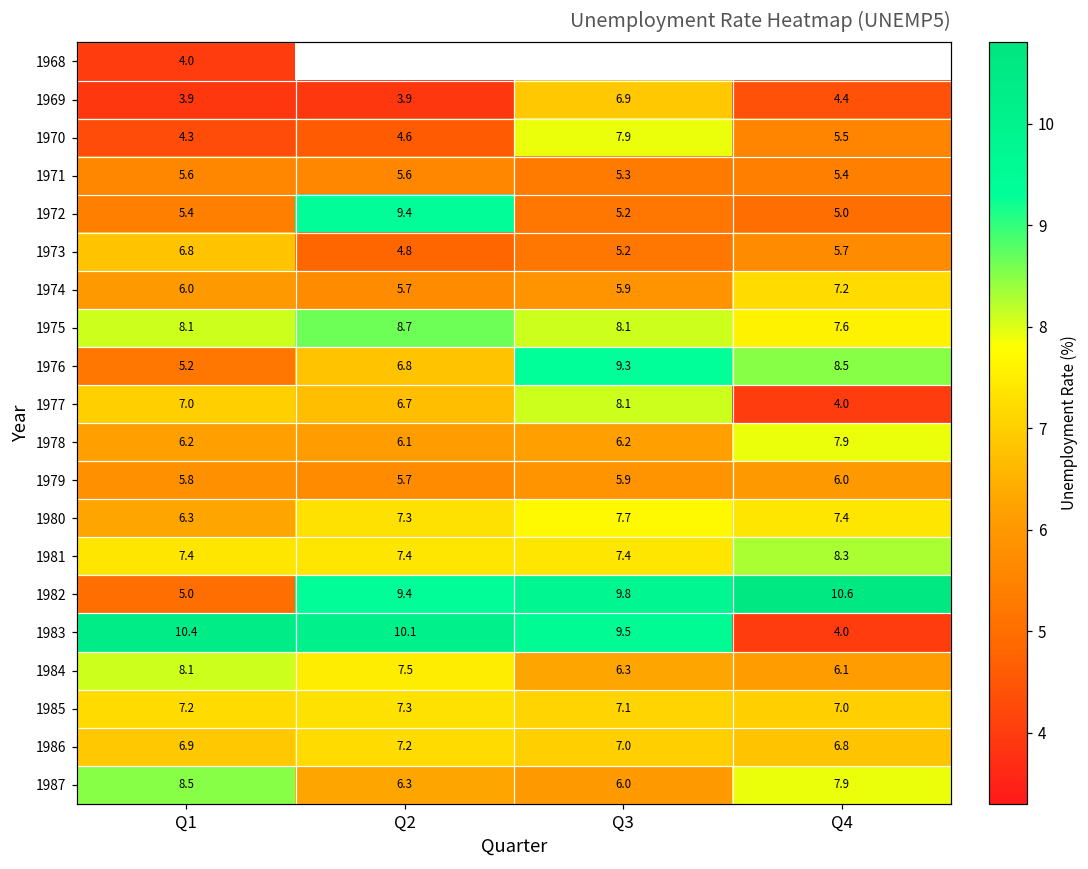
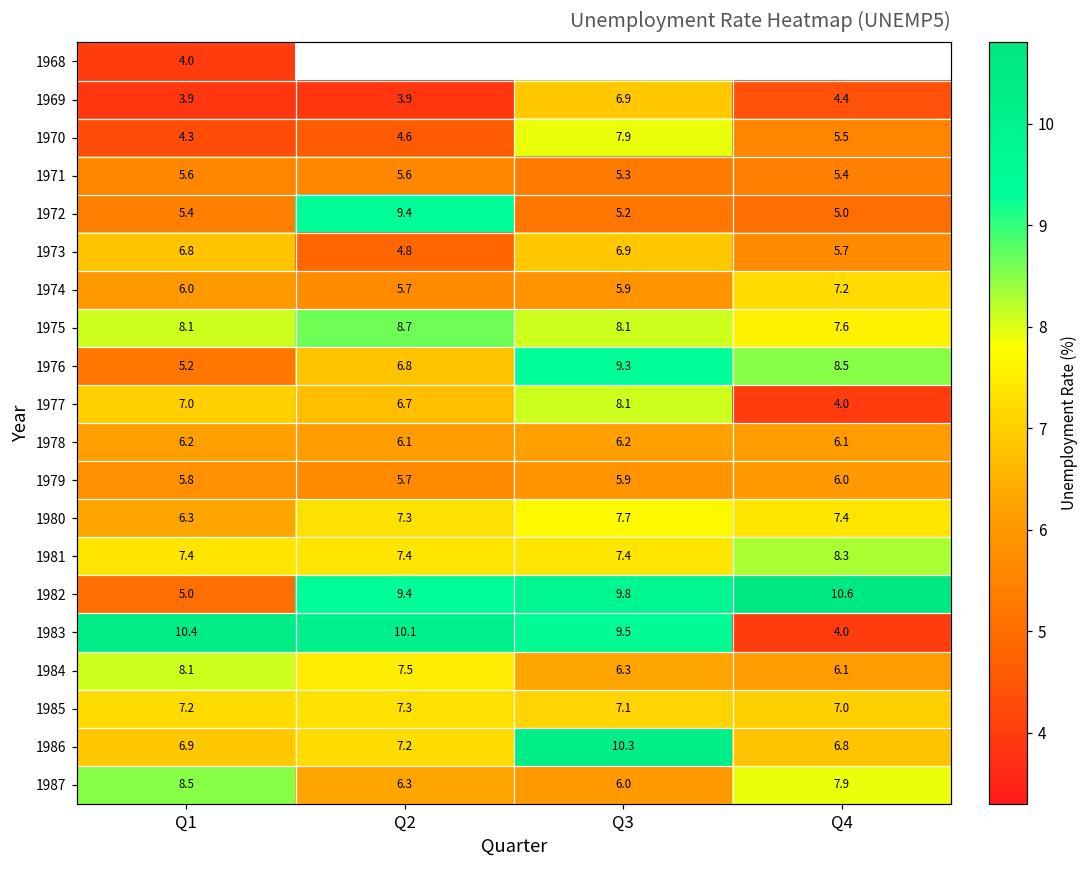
  {
    "1968": {
      "Q1": 4.0
    },
    "1969": {
      "Q1": 3.9,
      "Q2": 3.9,
      "Q3": 6.9,
      "Q4": 4.4
    },
    "1970": {
      "Q1": 4.3,
      "Q2": 4.6,
      "Q3": 7.9,
      "Q4": 5.5
    },
    "1971": {
      "Q1": 5.6,
      "Q2": 5.6,
      "Q3": 5.3,
      "Q4": 5.4
    },
    "1972": {
      "Q1": 5.4,
      "Q2": 9.4,
      "Q3": 5.2,
      "Q4": 5.0
    },
    "1973": {
      "Q1": 6.8,
      "Q2": 4.8,
-     "Q3": 5.2,
+     "Q3": 6.9,
      "Q4": 5.7
    },
    "1974": {
      "Q1": 6.0,
      "Q2": 5.7,
      "Q3": 5.9,
      "Q4": 7.2
    },
    "1975": {
      "Q1": 8.1,
      "Q2": 8.7,
      "Q3": 8.1,
      "Q4": 7.6
    },
    "1976": {
      "Q1": 5.2,
      "Q2": 6.8,
      "Q3": 9.3,
      "Q4": 8.5
    },
    "1977": {
      "Q1": 7.0,
      "Q2": 6.7,
      "Q3": 8.1,
      "Q4": 4.0
    },
    "1978": {
      "Q1": 6.2,
      "Q2": 6.1,
      "Q3": 6.2,
-     "Q4": 7.9
+     "Q4": 6.1
    },
    "1979": {
      "Q1": 5.8,
      "Q2": 5.7,
      "Q3": 5.9,
      "Q4": 6.0
    },
    "1980": {
      "Q1": 6.3,
      "Q2": 7.3,
      "Q3": 7.7,
      "Q4": 7.4
    },
    "1981": {
      "Q1": 7.4,
      "Q2": 7.4,
      "Q3": 7.4,
      "Q4": 8.3
    },
    "1982": {
      "Q1": 5.0,
      "Q2": 9.4,
      "Q3": 9.8,
      "Q4": 10.6
    },
    "1983": {
      "Q1": 10.4,
      "Q2": 10.1,
      "Q3": 9.5,
      "Q4": 4.0
    },
    "1984": {
      "Q1": 8.1,
      "Q2": 7.5,
      "Q3": 6.3,
      "Q4": 6.1
    },
    "1985": {
      "Q1": 7.2,
      "Q2": 7.3,
      "Q3": 7.1,
      "Q4": 7.0
    },
    "1986": {
      "Q1": 6.9,
      "Q2": 7.2,
-     "Q3": 7.0,
+     "Q3": 10.3,
      "Q4": 6.8
    },
    "1987": {
      "Q1": 8.5,
      "Q2": 6.3,
      "Q3": 6.0,
      "Q4": 7.9
    }
  }
